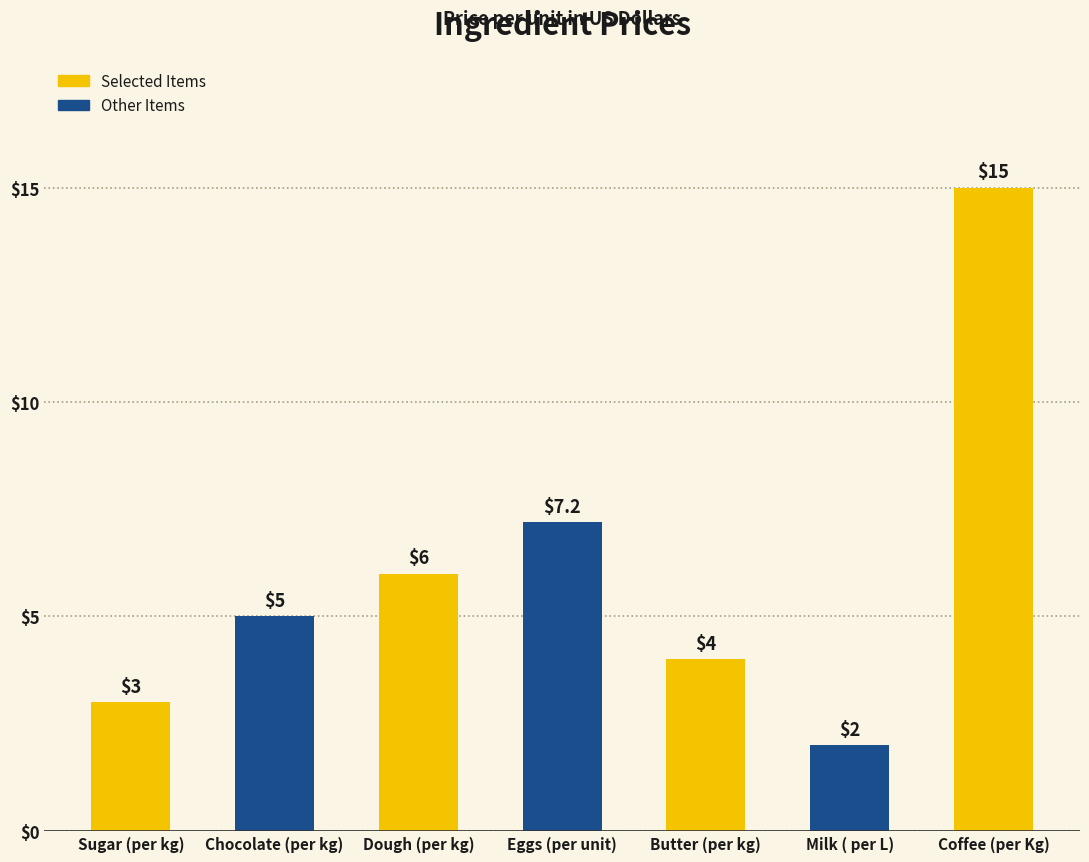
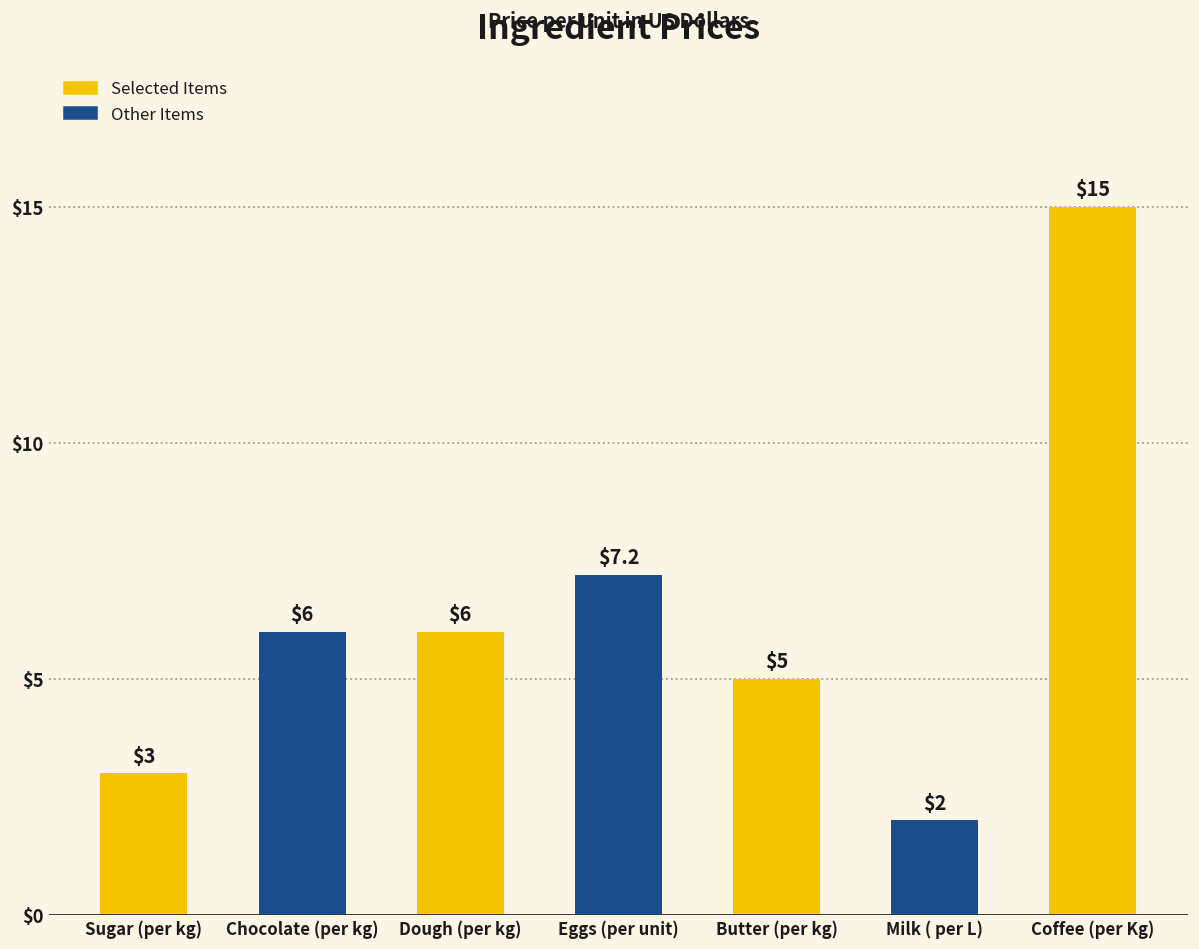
  {
    "Sugar (per kg)": "$3",
-   "Chocolate (per kg)": "$5",
+   "Chocolate (per kg)": "$6",
    "Dough (per kg)": "$6",
    "Eggs (per unit)": "$7.2",
-   "Butter (per kg)": "$4",
+   "Butter (per kg)": "$5",
    "Milk ( per L)": "$2",
    "Coffee (per Kg)": "$15"
  }
